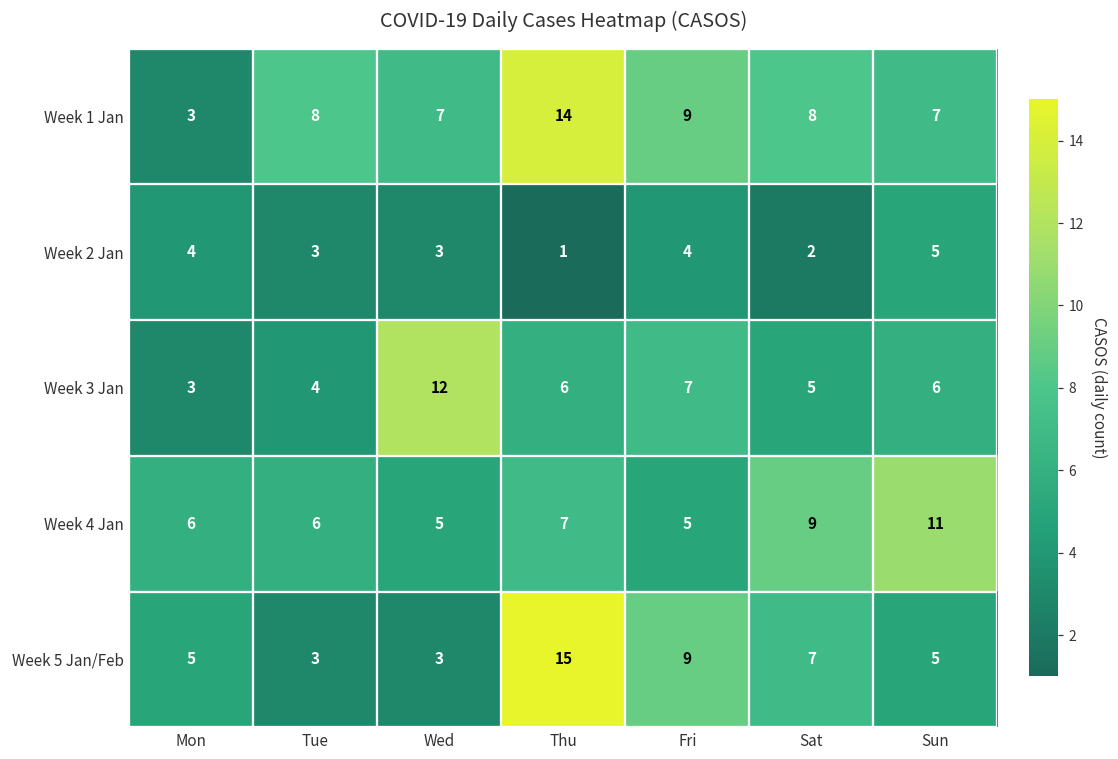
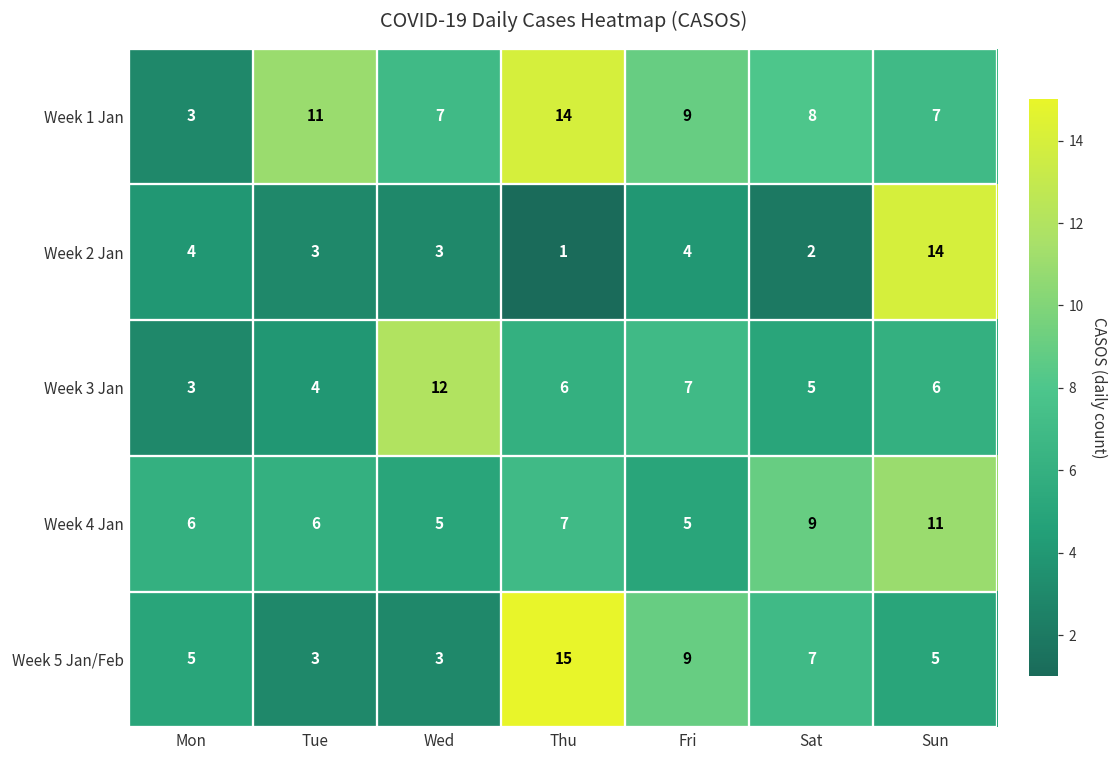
  {
    "Week 1 Jan": {
      "Mon": 3,
-     "Tue": 8,
+     "Tue": 11,
      "Wed": 7,
      "Thu": 14,
      "Fri": 9,
      "Sat": 8,
      "Sun": 7
    },
    "Week 2 Jan": {
      "Mon": 4,
      "Tue": 3,
      "Wed": 3,
      "Thu": 1,
      "Fri": 4,
      "Sat": 2,
-     "Sun": 5
+     "Sun": 14
    },
    "Week 3 Jan": {
      "Mon": 3,
      "Tue": 4,
      "Wed": 12,
      "Thu": 6,
      "Fri": 7,
      "Sat": 5,
      "Sun": 6
    },
    "Week 4 Jan": {
      "Mon": 6,
      "Tue": 6,
      "Wed": 5,
      "Thu": 7,
      "Fri": 5,
      "Sat": 9,
      "Sun": 11
    },
    "Week 5 Jan/Feb": {
      "Mon": 5,
      "Tue": 3,
      "Wed": 3,
      "Thu": 15,
      "Fri": 9,
      "Sat": 7,
      "Sun": 5
    }
  }
